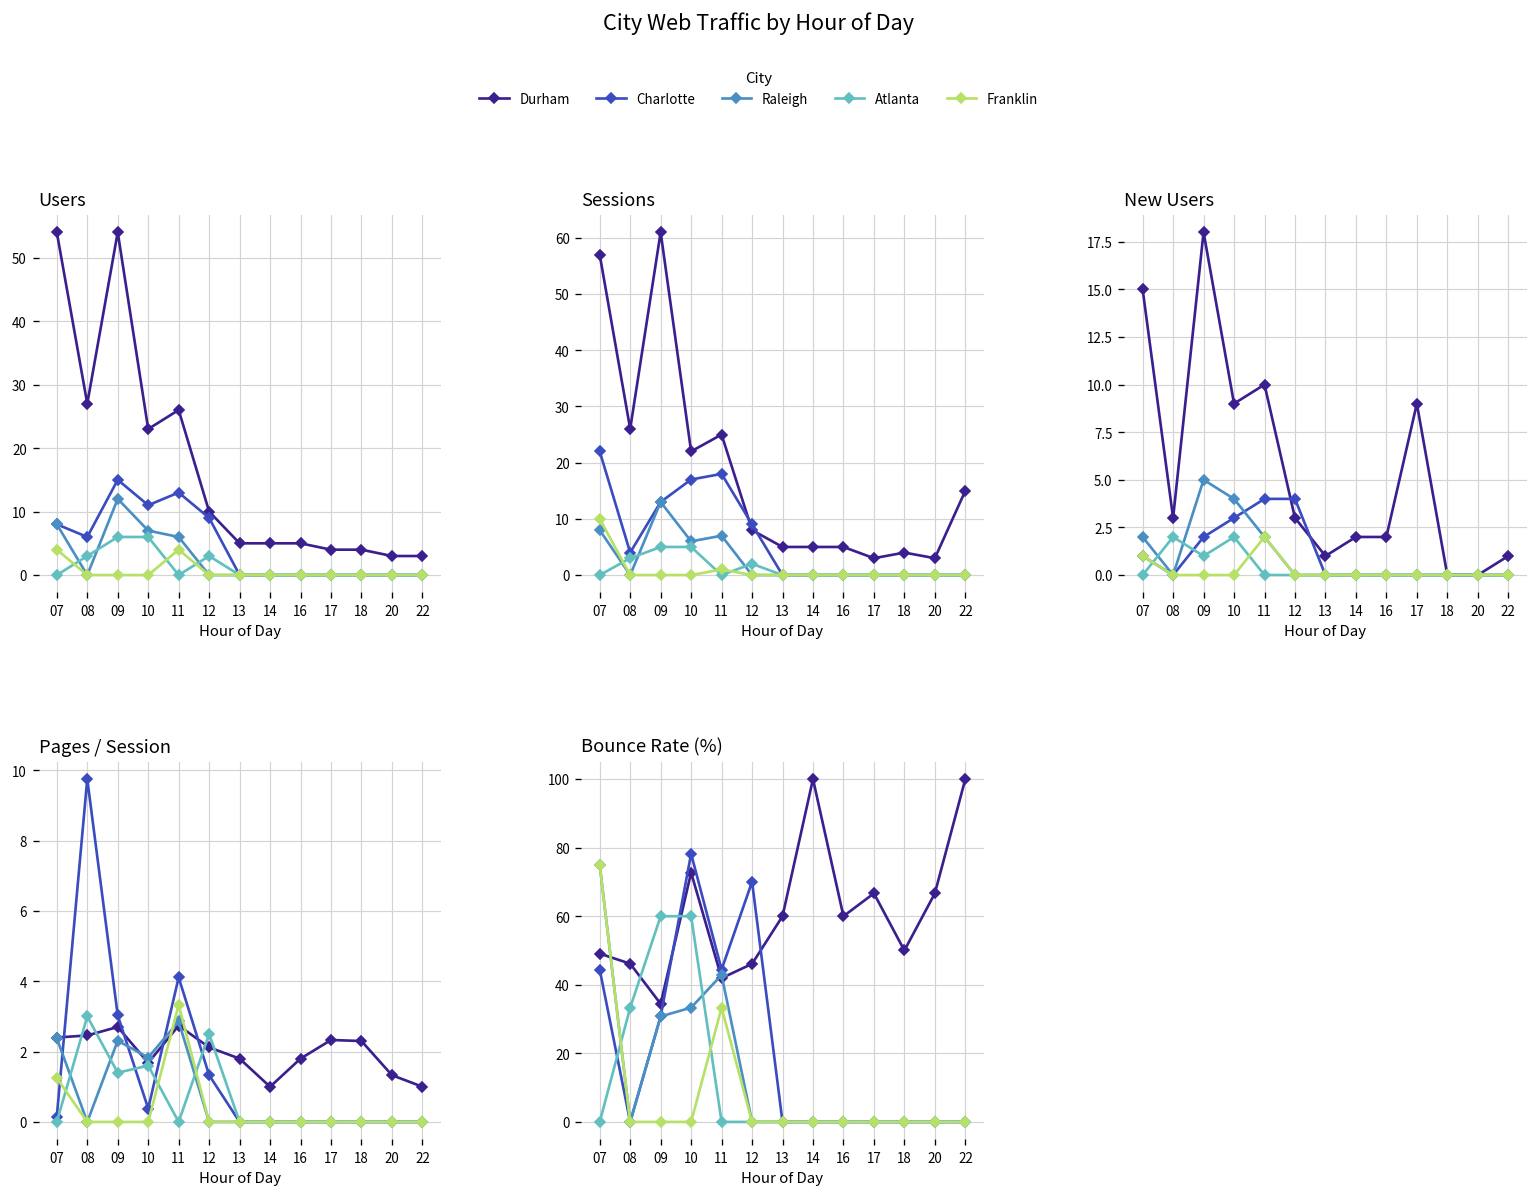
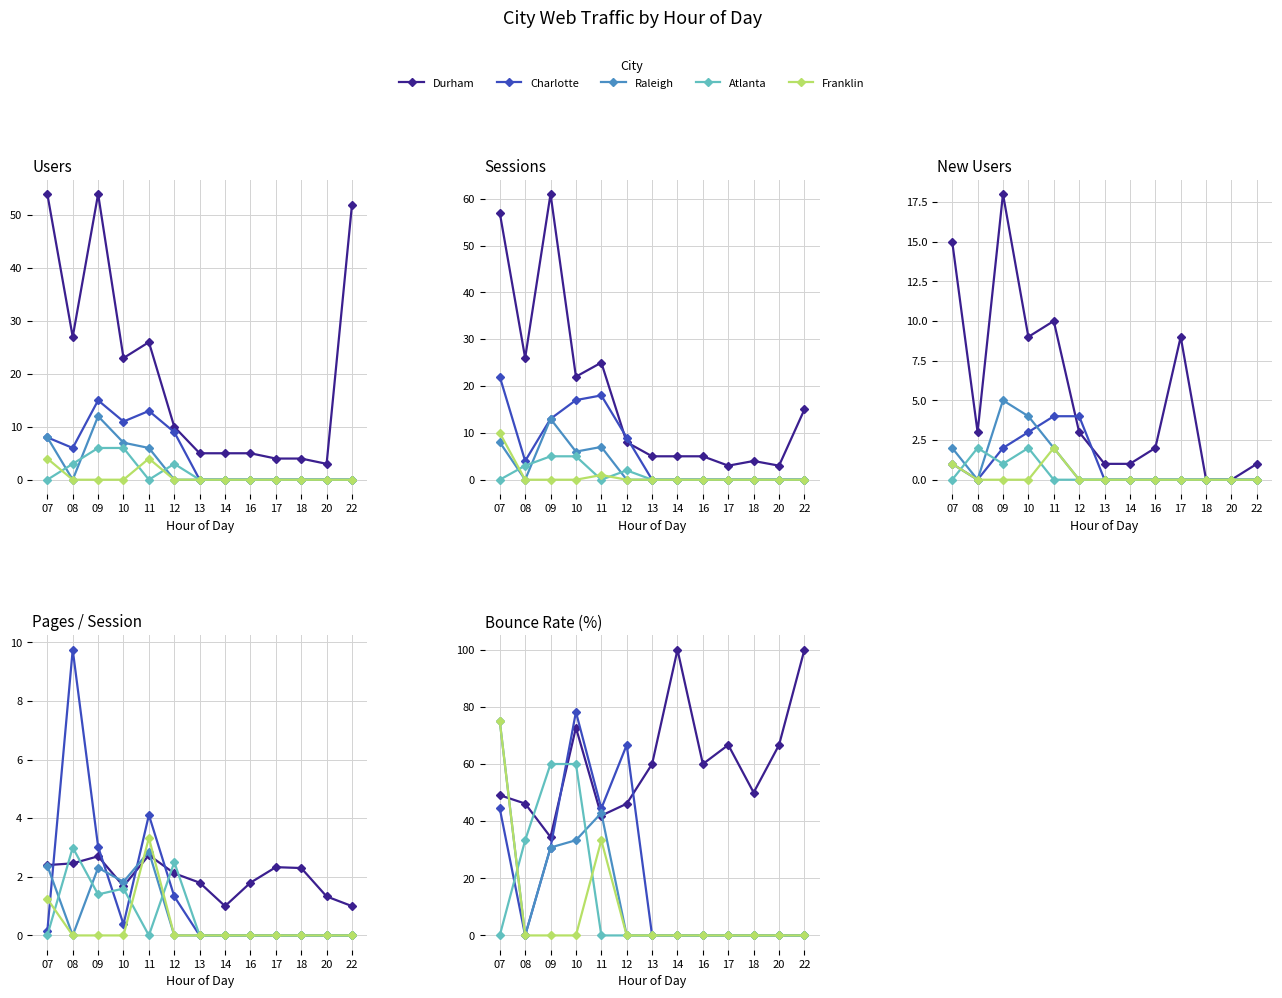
  {
    "Users": {
      "Durham": {
        "07": 54,
        "08": 27,
        "09": 54,
        "10": 23,
        "11": 26,
        "12": 10,
        "13": 5,
        "14": 5,
        "16": 5,
        "17": 4,
        "18": 4,
        "20": 3,
-       "22": 3
+       "22": 52
      },
      "Charlotte": {
        "08": 6,
        "09": 15,
        "10": 11,
        "11": 13,
        "12": 9
      },
      "Franklin": {
        "07": 4,
        "09": 0,
        "10": 0,
        "11": 4
      }
    },
    "Sessions": {
      "Durham": {
        "07": 57,
        "08": 26,
        "09": 61,
        "10": 22,
        "11": 25,
        "12": 8,
        "13": 5,
        "14": 5,
        "16": 5,
        "17": 3,
        "18": 4,
        "20": 3,
        "22": 15
      },
      "Charlotte": {
        "07": 22,
        "08": 4,
        "10": 17,
        "11": 18,
        "12": 9
      },
      "Franklin": {
        "07": 10,
        "09": 0,
        "10": 0,
        "11": 1
      }
    },
    "New Users": {
      "Durham": {
        "07": 15,
        "08": 3,
        "09": 18,
        "10": 9,
        "11": 10,
        "12": 3,
        "13": 1,
-       "14": 2,
+       "14": 1,
        "16": 2,
        "17": 9,
        "22": 1
      },
      "Charlotte": {
        "09": 2,
        "10": 3,
        "11": 4,
        "12": 4
      },
      "Franklin": {
        "09": 0,
        "10": 0
      }
    },
    "Pages / Session": {
      "Durham": {
        "08": 2.5,
        "09": 2.7,
        "11": 2.7,
        "12": 2.1,
        "13": 1.8,
        "14": 1.0,
        "16": 1.8,
        "17": 2.3,
        "18": 2.3,
        "20": 1.3,
        "22": 1.0
      },
      "Charlotte": {
        "07": 0.2,
        "08": 9.8,
        "09": 3.0,
        "10": 0.4,
        "11": 4.1,
        "12": 1.3
      },
      "Franklin": {
        "07": 1.3,
        "09": 0.0,
        "10": 0.0,
        "11": 3.3
      }
    },
    "Bounce Rate (%)": {
      "Durham": {
        "07": 49,
        "08": 46,
        "09": 34,
        "10": 73,
        "11": 42,
        "12": 46,
        "13": 60,
        "14": 100,
        "16": 60,
        "17": 67,
        "18": 50,
        "20": 67,
        "22": 100
      },
      "Charlotte": {
        "07": 44,
        "10": 78,
        "11": 44,
-       "12": 70
+       "12": 67
      },
      "Franklin": {
        "09": 0,
        "10": 0,
        "11": 33
      }
    }
  }
